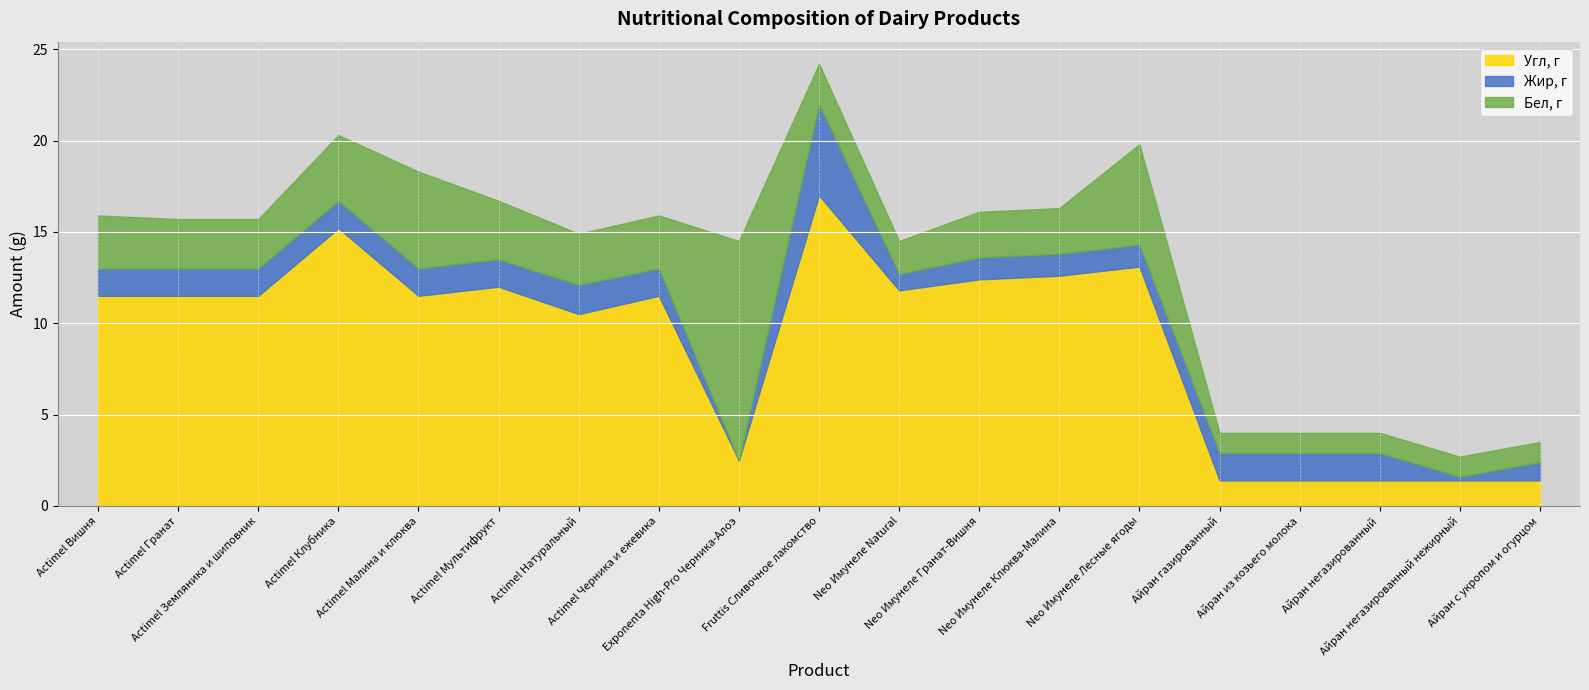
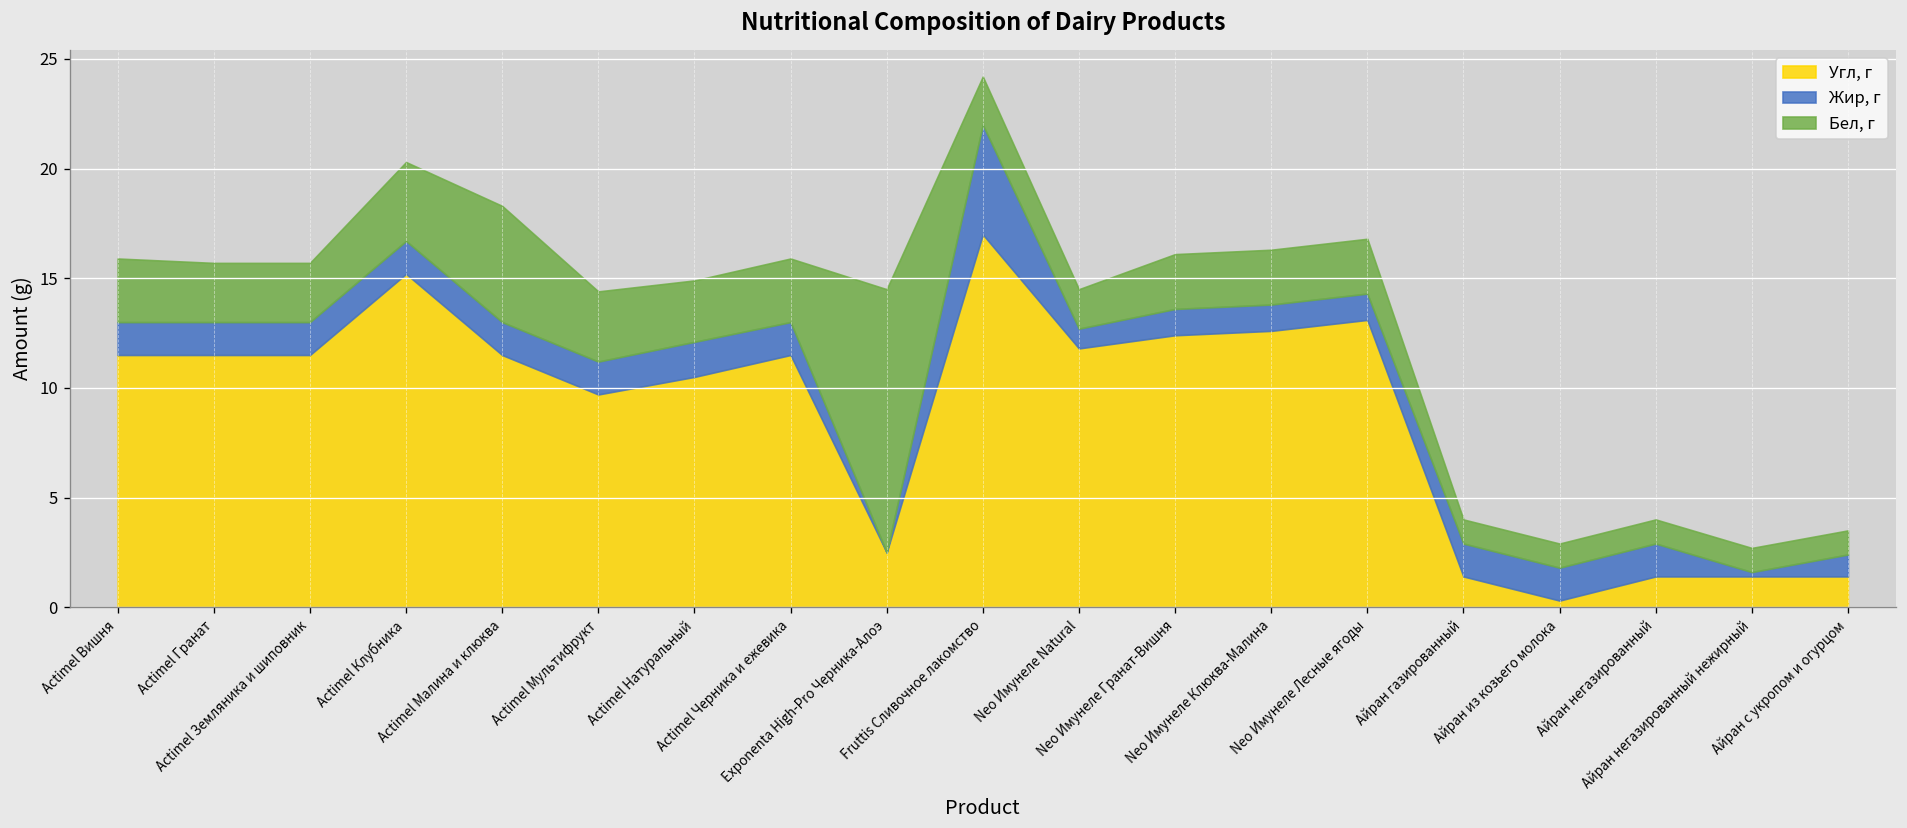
  {
    "Угл, г": {
      "Actimel Вишня": 11.5,
      "Actimel Гранат": 11.5,
      "Actimel Земляника и шиповник": 11.5,
      "Actimel Клубника": 15.2,
      "Actimel Малина и клюква": 11.5,
-     "Actimel Мультифрукт": 12.0,
+     "Actimel Мультифрукт": 9.7,
      "Actimel Натуральный": 10.5,
      "Actimel Черника и ежевика": 11.5,
      "Fruttis Сливочное лакомство": 17.0,
      "Neo Имунеле Natural": 11.8,
      "Neo Имунеле Гранат-Вишня": 12.4,
      "Neo Имунеле Клюква-Малина": 12.6,
      "Neo Имунеле Лесные ягоды": 13.1,
      "Айран газированный": 1.4,
-     "Айран из козьего молока": 1.4,
+     "Айран из козьего молока": 0.3,
      "Айран негазированный": 1.4,
      "Айран негазированный нежирный": 1.4,
      "Айран с укропом и огурцом": 1.4
    },
    "Жир, г": {
      "Actimel Вишня": 1.5,
      "Actimel Гранат": 1.5,
      "Actimel Земляника и шиповник": 1.5,
      "Actimel Клубника": 1.5,
      "Actimel Малина и клюква": 1.5,
      "Actimel Мультифрукт": 1.5,
      "Actimel Натуральный": 1.6,
      "Actimel Черника и ежевика": 1.5,
      "Fruttis Сливочное лакомство": 5.0,
      "Neo Имунеле Natural": 0.9,
      "Neo Имунеле Гранат-Вишня": 1.2,
      "Neo Имунеле Клюква-Малина": 1.2,
      "Neo Имунеле Лесные ягоды": 1.2,
      "Айран газированный": 1.5,
      "Айран из козьего молока": 1.5,
      "Айран негазированный": 1.5,
      "Айран негазированный нежирный": 0.2,
      "Айран с укропом и огурцом": 1.0
    },
    "Бел, г": {
      "Actimel Вишня": 2.9,
      "Actimel Гранат": 2.7,
      "Actimel Земляника и шиповник": 2.7,
      "Actimel Клубника": 3.6,
      "Actimel Малина и клюква": 5.3,
      "Actimel Мультифрукт": 3.2,
      "Actimel Натуральный": 2.8,
      "Actimel Черника и ежевика": 2.9,
      "Exponenta High-Pro Черника-Алоэ": 12.0,
      "Fruttis Сливочное лакомство": 2.2,
      "Neo Имунеле Natural": 1.8,
      "Neo Имунеле Гранат-Вишня": 2.5,
      "Neo Имунеле Клюква-Малина": 2.5,
-     "Neo Имунеле Лесные ягоды": 5.5,
+     "Neo Имунеле Лесные ягоды": 2.5,
      "Айран газированный": 1.1,
      "Айран из козьего молока": 1.1,
      "Айран негазированный": 1.1,
      "Айран негазированный нежирный": 1.1,
      "Айран с укропом и огурцом": 1.1
    }
  }
